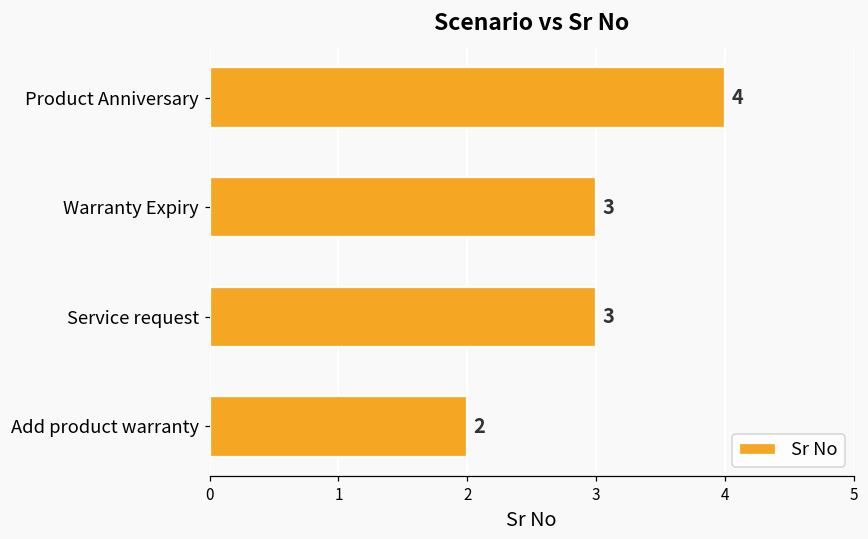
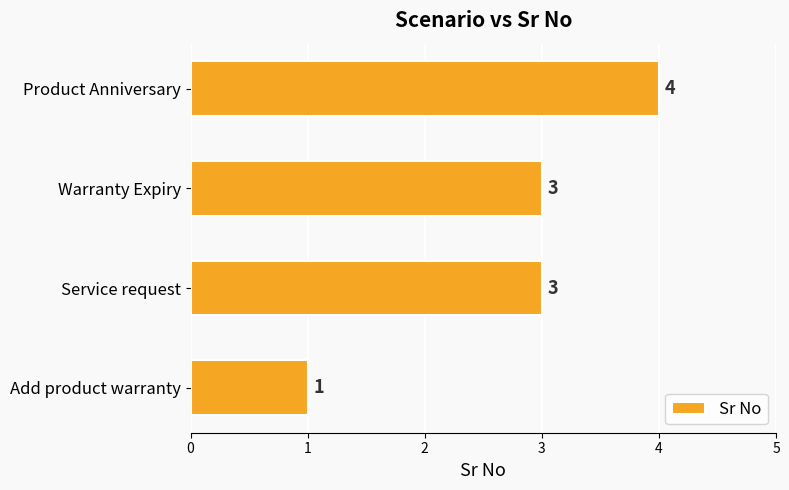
  {
    "Product Anniversary": 4,
    "Warranty Expiry": 3,
    "Service request": 3,
-   "Add product warranty": 2
+   "Add product warranty": 1
  }
